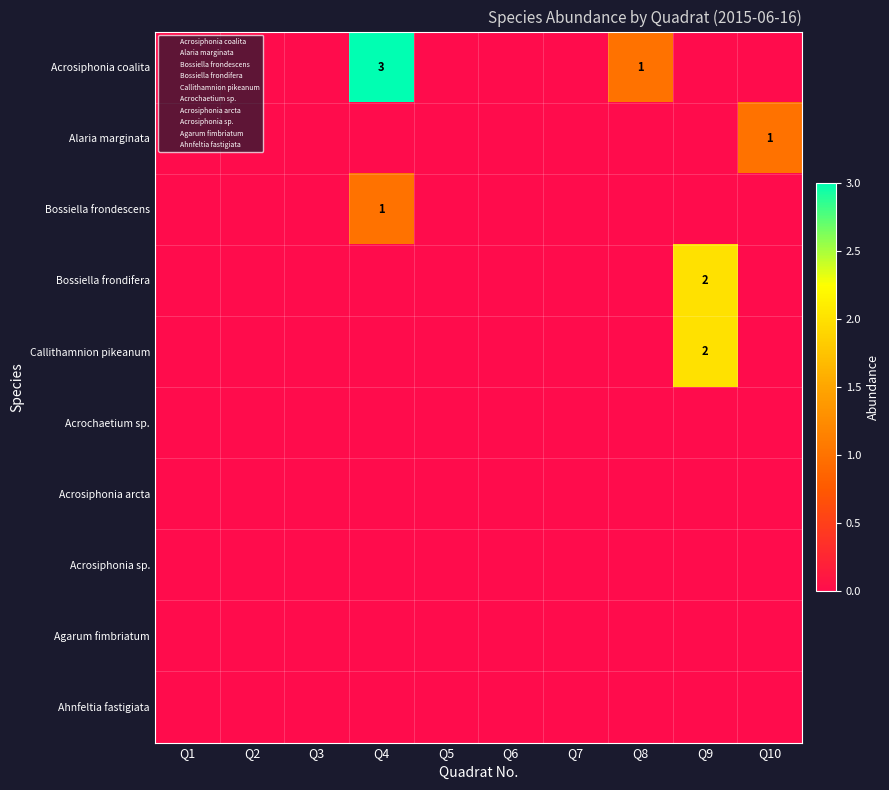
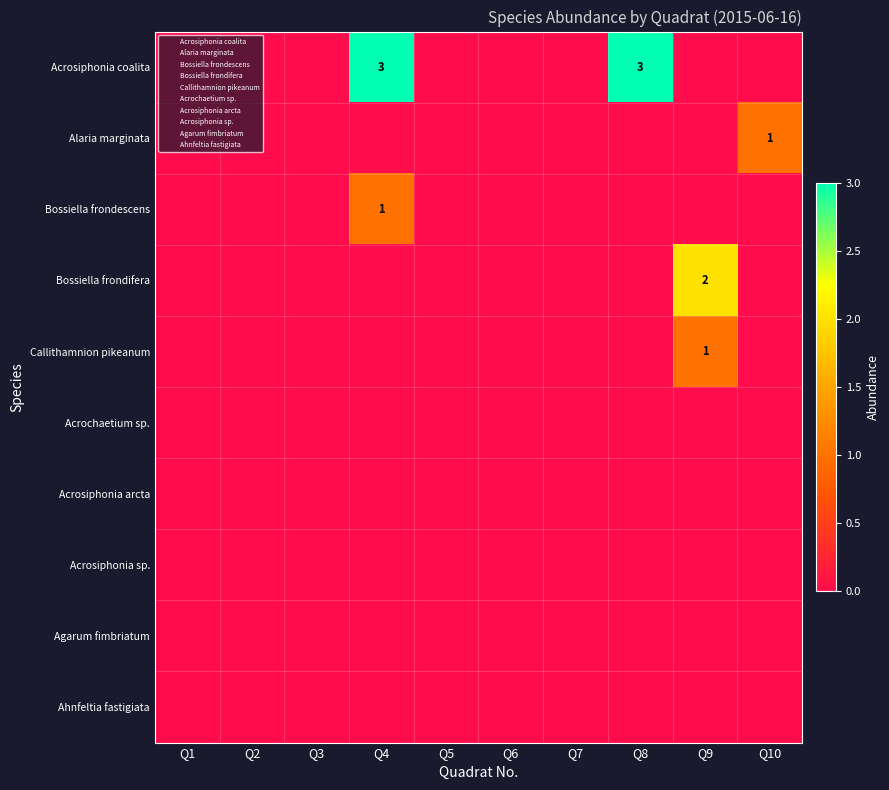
  {
    "Acrosiphonia coalita": {
      "Q4": 3,
-     "Q8": 1
+     "Q8": 3
    },
    "Alaria marginata": {
      "Q10": 1
    },
    "Bossiella frondescens": {
      "Q4": 1
    },
    "Bossiella frondifera": {
      "Q9": 2
    },
    "Callithamnion pikeanum": {
-     "Q9": 2
+     "Q9": 1
    }
  }
